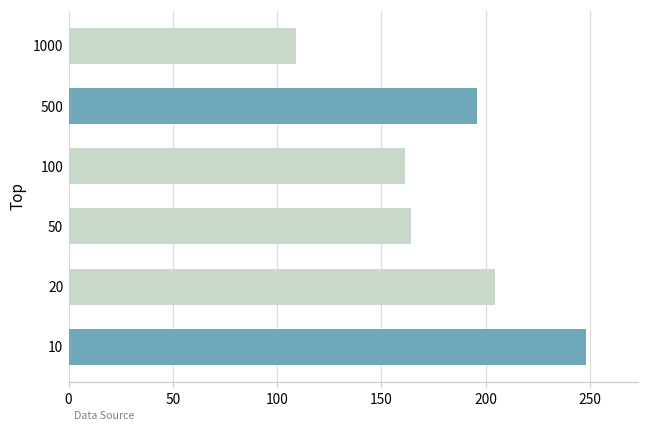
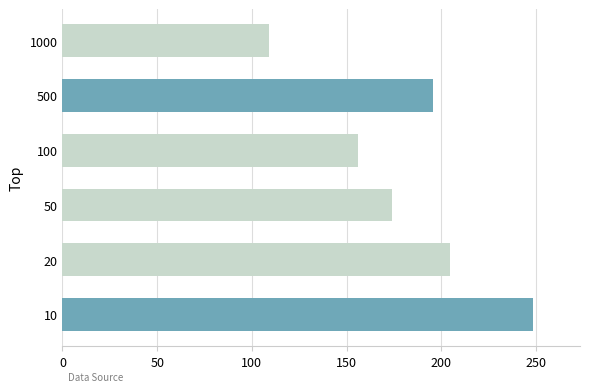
  {
    "1000": 109,
    "500": 196,
-   "100": 162,
-   "50": 164,
+   "100": 156,
+   "50": 174,
    "20": 204,
    "10": 248
  }
